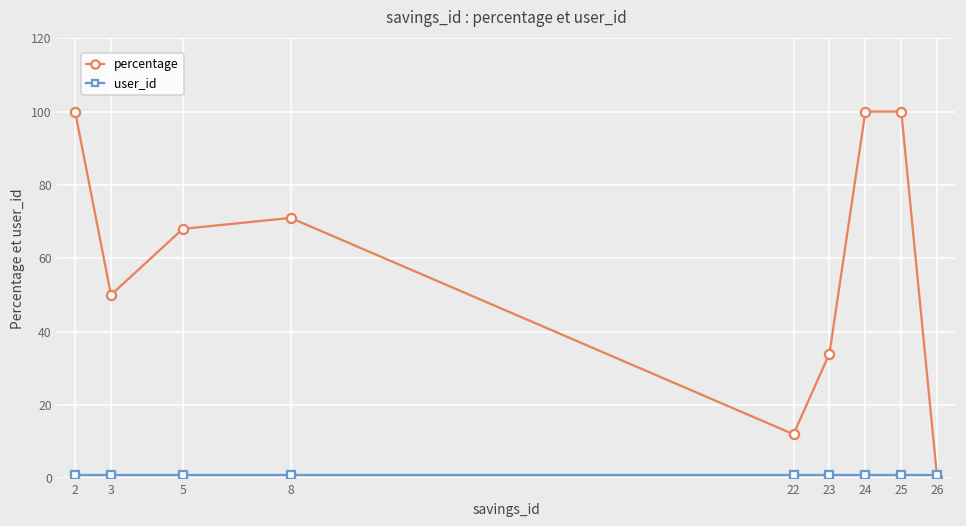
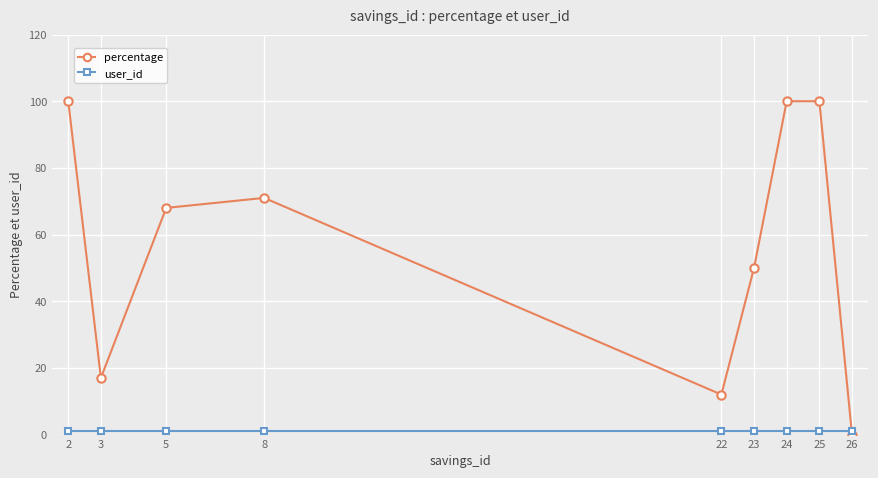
  {
    "percentage": {
      "2": 100,
-     "3": 50,
+     "3": 17,
      "5": 68,
      "8": 71,
      "22": 12,
-     "23": 34,
+     "23": 50,
      "24": 100,
      "25": 100,
      "26": 0
    },
    "user_id": {
      "2": 1,
      "3": 1,
      "5": 1,
      "8": 1,
      "22": 1,
      "23": 1,
      "24": 1,
      "25": 1,
      "26": 1
    }
  }
